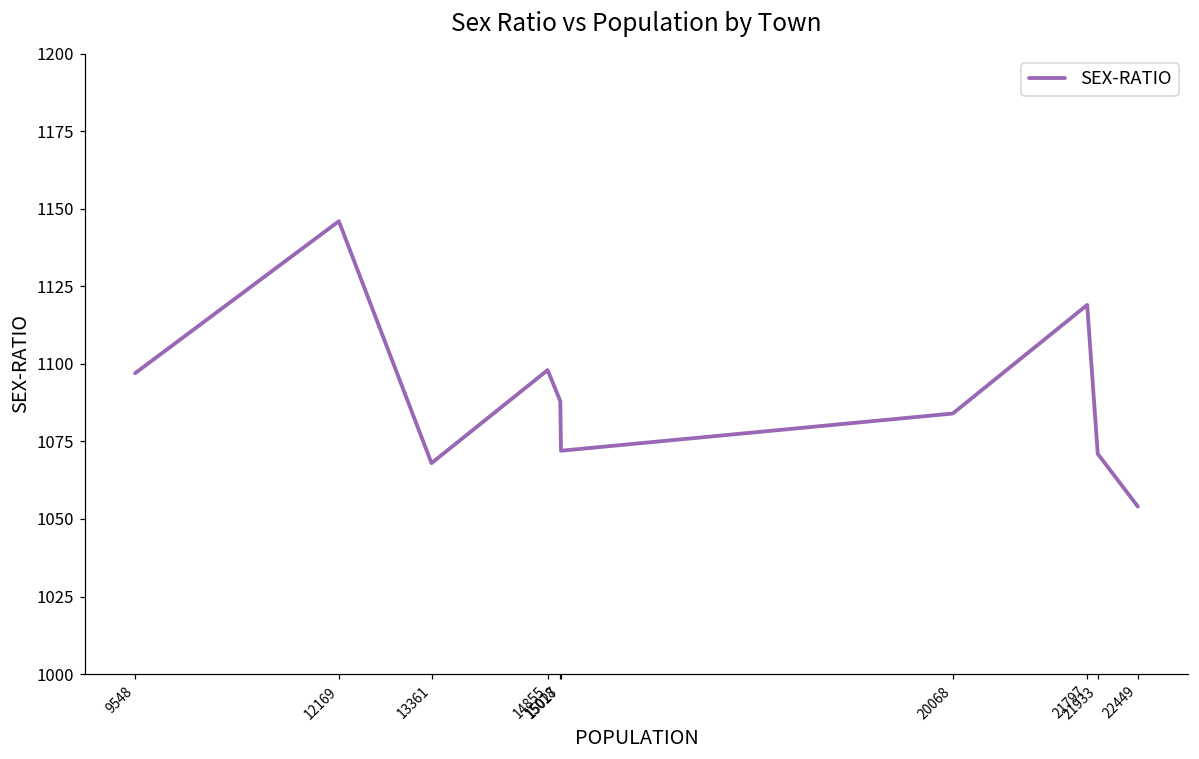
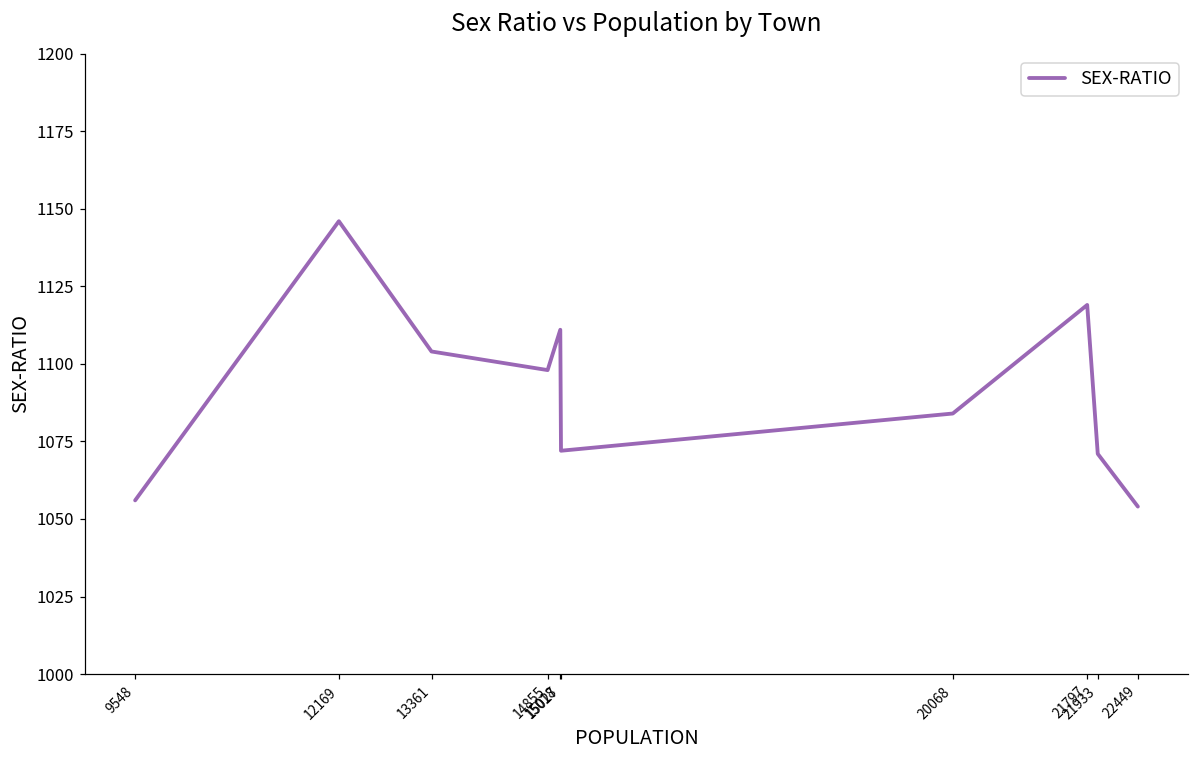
  {
-   "9548": 1097,
+   "9548": 1056,
    "12169": 1146,
-   "13361": 1068,
+   "13361": 1104,
    "14855": 1098,
-   "15018": 1088,
+   "15018": 1111,
    "15027": 1072,
    "20068": 1084,
    "21797": 1119,
    "21933": 1071,
    "22449": 1054
  }
